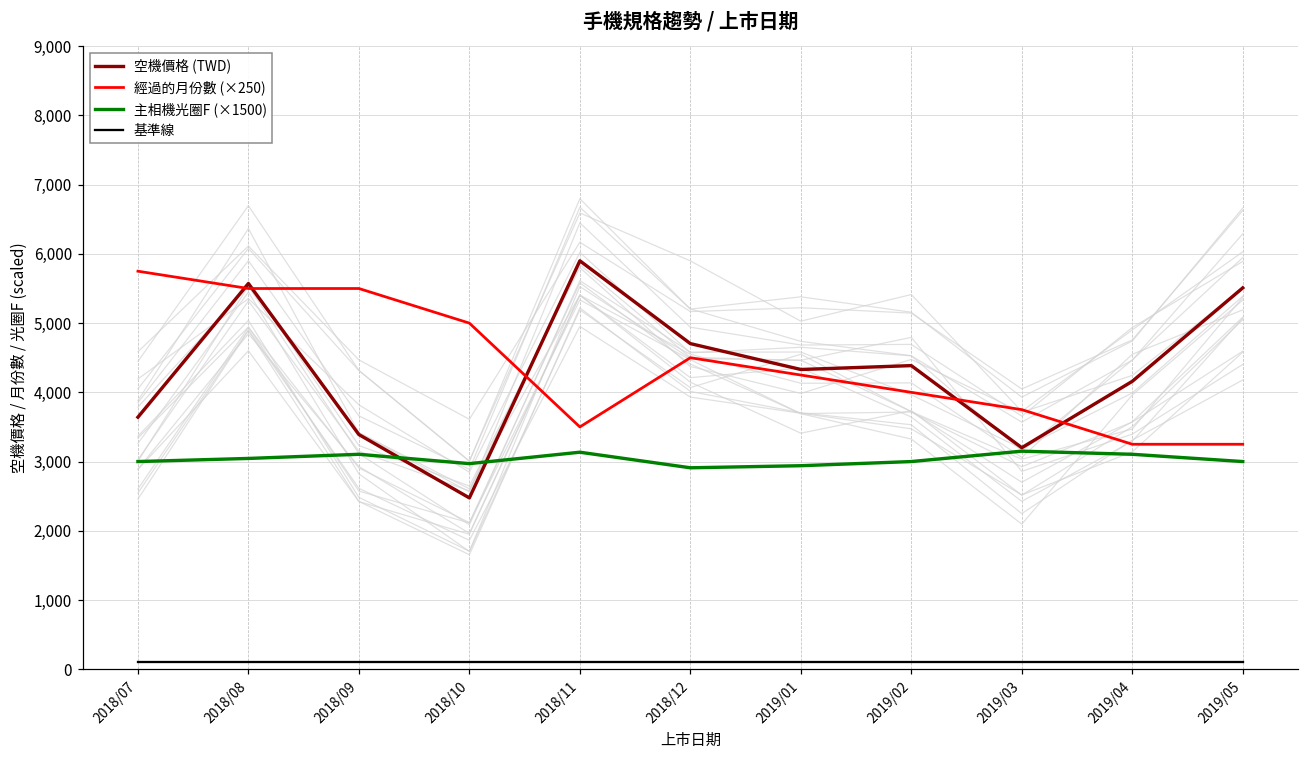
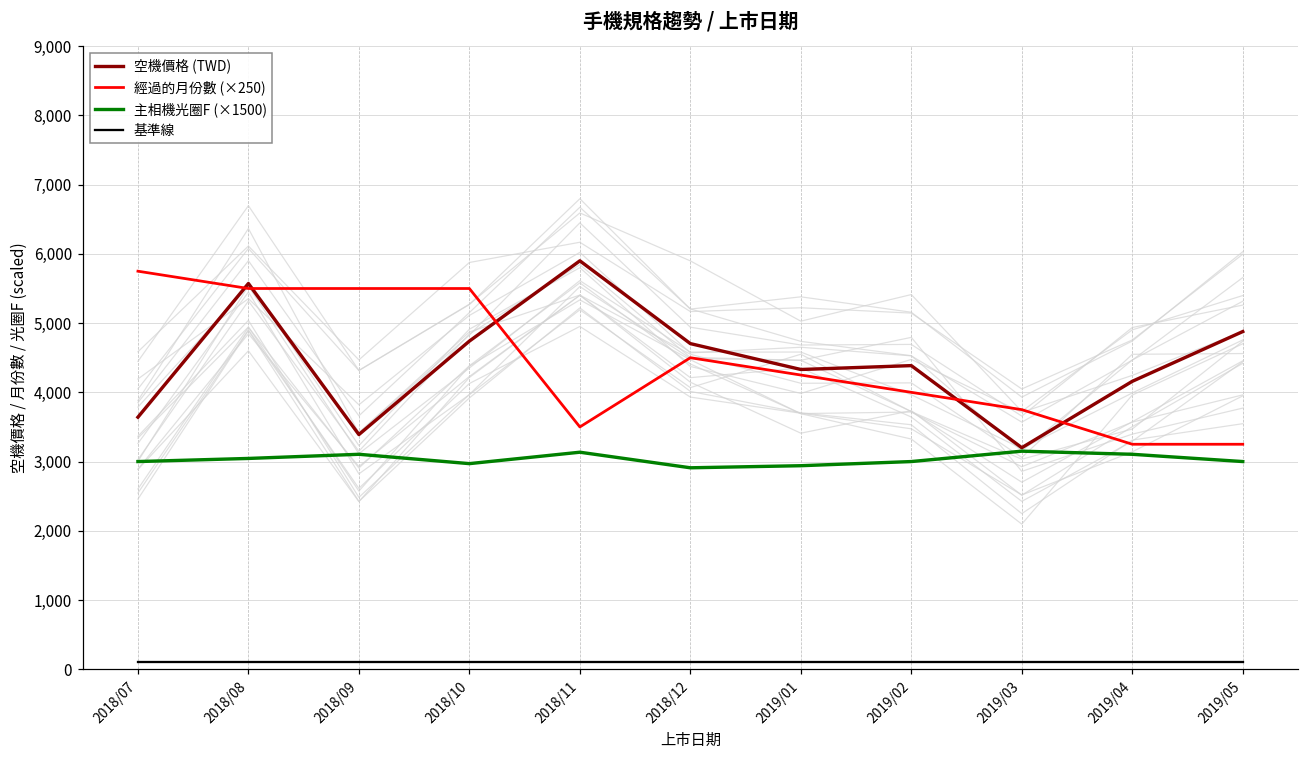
  {
    "空機價格 (TWD)": {
-     "2018/10": "2,500",
+     "2018/10": "4,700",
      "2018/11": "5,900",
      "2018/12": "4,700",
      "2019/02": "4,400",
      "2019/04": "4,200",
-     "2019/05": "5,500"
+     "2019/05": "4,900"
    },
    "經過的月份數 (×250)": {
      "2018/07": "5,800",
      "2018/09": "5,500",
-     "2018/10": "5,000",
+     "2018/10": "5,500",
      "2018/11": "3,500",
      "2019/01": "4,300",
      "2019/04": "3,300",
      "2019/05": "3,300"
    },
    "主相機光圈F (×1500)": {
      "2018/08": "3,000",
      "2018/11": "3,100",
      "2018/12": "2,900",
      "2019/01": "2,900",
      "2019/02": "3,000",
      "2019/05": "3,000"
    },
    "基準線": {
      "2018/07": "100",
      "2018/08": "100",
      "2018/09": "100",
      "2018/10": "100",
      "2018/11": "100",
      "2018/12": "100",
      "2019/01": "100",
      "2019/02": "100",
      "2019/03": "100",
      "2019/04": "100",
      "2019/05": "100"
    }
  }
